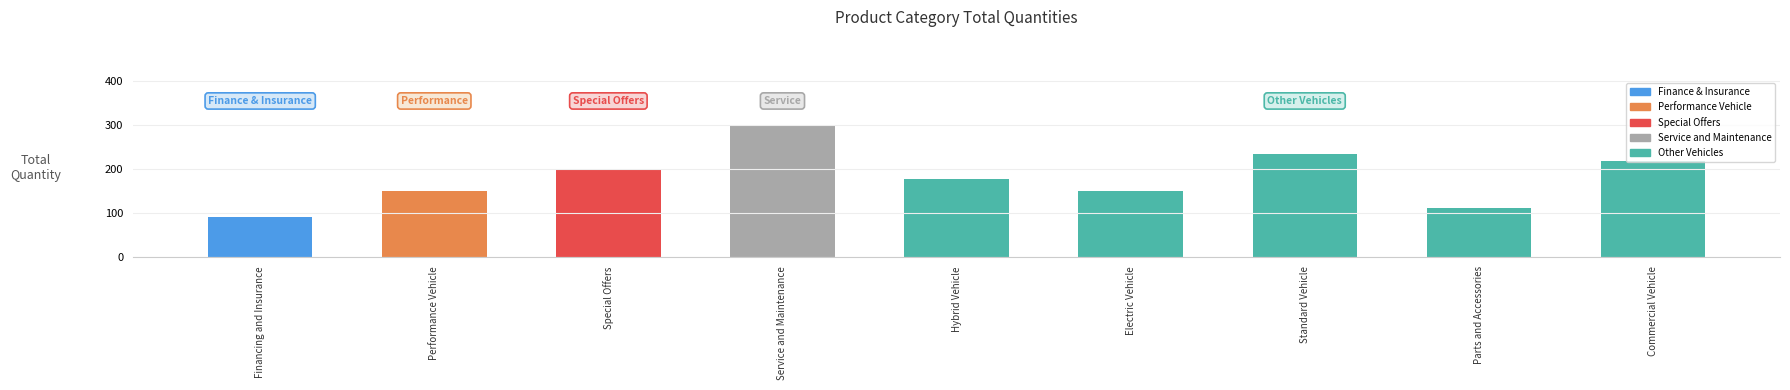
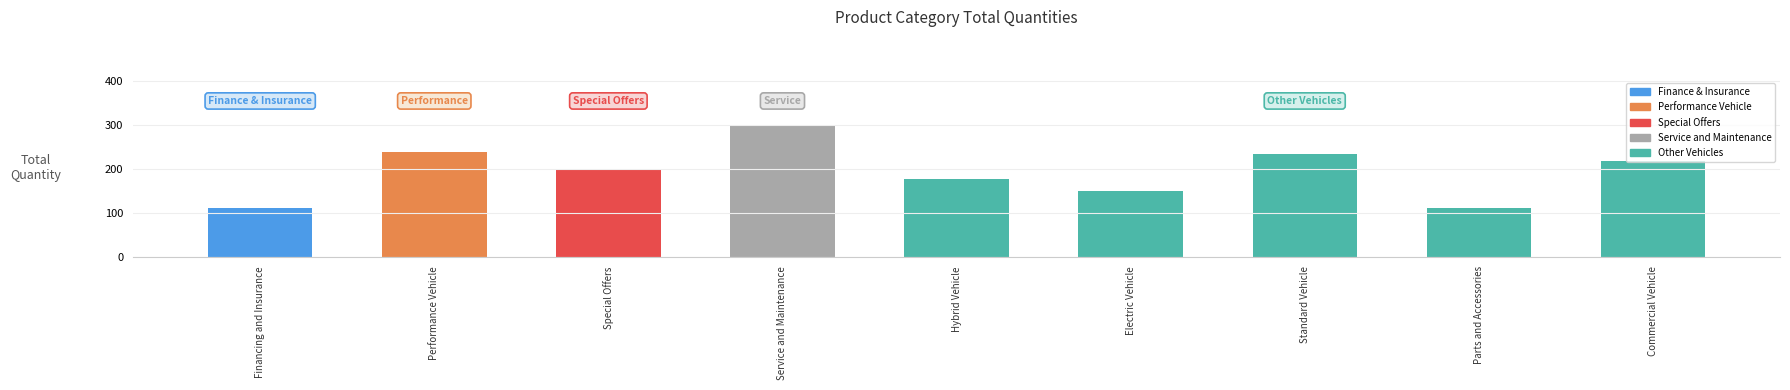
  {
-   "Financing and Insurance": 90,
-   "Performance Vehicle": 150,
+   "Financing and Insurance": 110,
+   "Performance Vehicle": 240,
    "Special Offers": 200,
    "Service and Maintenance": 300,
    "Hybrid Vehicle": 180,
    "Electric Vehicle": 150,
    "Standard Vehicle": 230,
    "Parts and Accessories": 110
  }
